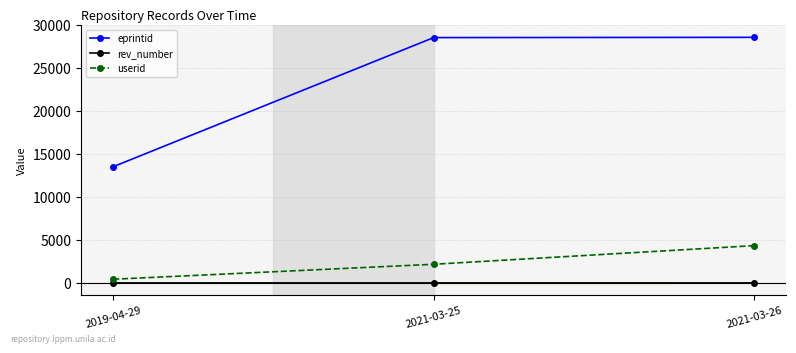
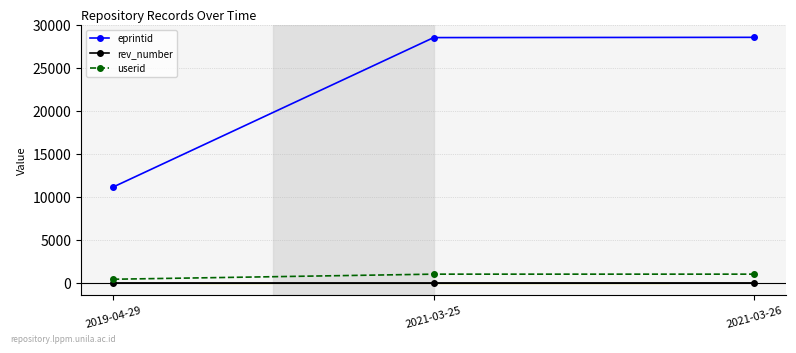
  {
    "eprintid": {
-     "2019-04-29": 14000,
+     "2019-04-29": 11000,
      "2021-03-25": 29000,
      "2021-03-26": 29000
    },
    "rev_number": {
      "2019-04-29": 0,
      "2021-03-25": 0,
      "2021-03-26": 0
    },
    "userid": {
      "2019-04-29": 0,
-     "2021-03-25": 2000,
-     "2021-03-26": 4000
+     "2021-03-25": 1000,
+     "2021-03-26": 1000
    }
  }
